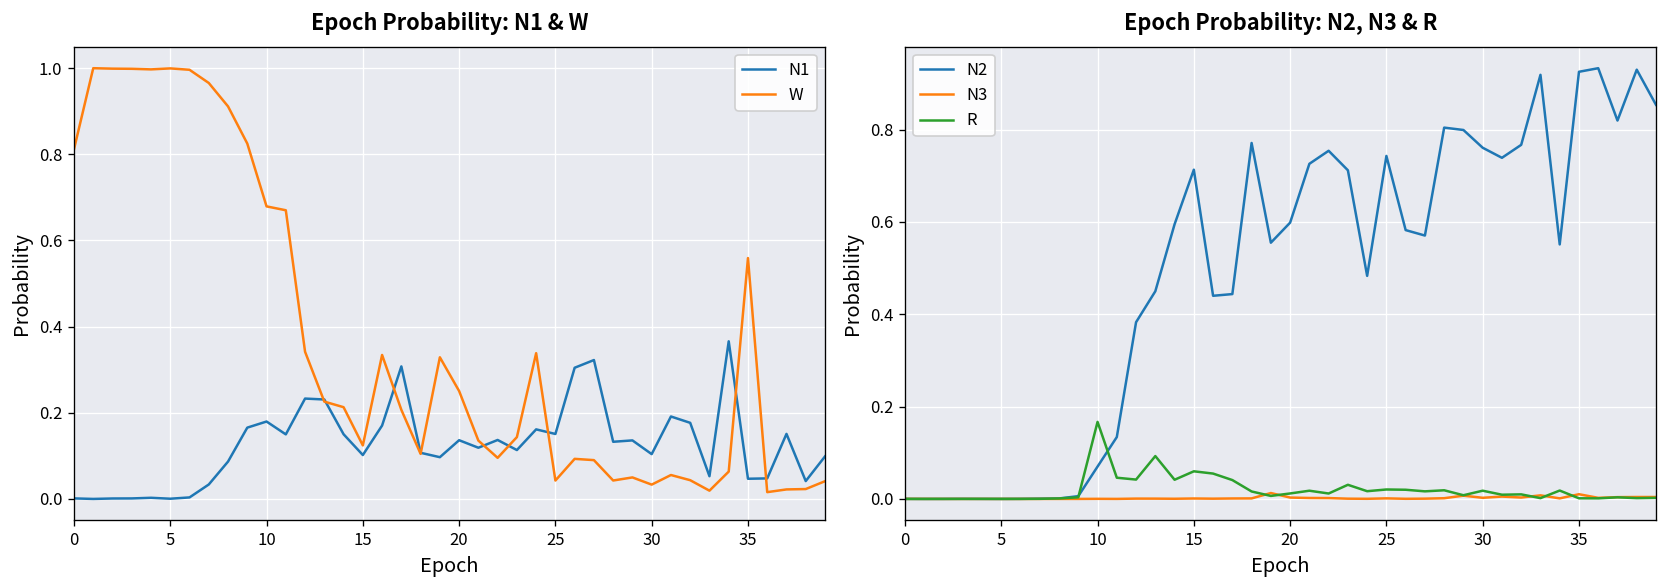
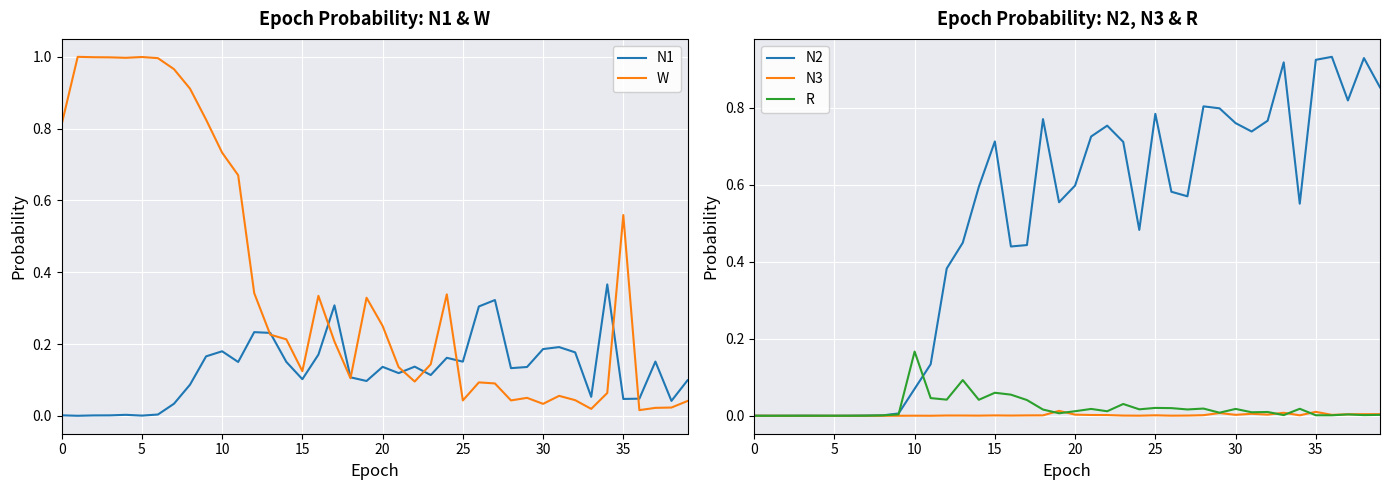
  {
    "Epoch Probability: N1 & W": {
      "N1": {
        "0": 0.00,
        "5": 0.00,
        "10": 0.18,
        "15": 0.10,
        "20": 0.14,
        "25": 0.15,
-       "30": 0.10,
+       "30": 0.19,
        "35": 0.05
      },
      "W": {
        "0": 0.81,
        "5": 1.00,
-       "10": 0.68,
+       "10": 0.73,
        "15": 0.12,
        "20": 0.25,
        "25": 0.04,
        "30": 0.03,
        "35": 0.56
      }
    },
    "Epoch Probability: N2, N3 & R": {
      "N2": {
        "10": 0.07,
        "15": 0.71,
        "20": 0.60,
-       "25": 0.74,
+       "25": 0.78,
        "30": 0.76,
        "35": 0.92
      },
      "N3": {
        "10": 0.00,
        "15": 0.00,
        "20": 0.00,
        "25": 0.00,
        "30": 0.00,
        "35": 0.01
      },
      "R": {
        "10": 0.17,
        "15": 0.06,
        "20": 0.01,
        "25": 0.02,
        "30": 0.02,
        "35": 0.00
      }
    }
  }
